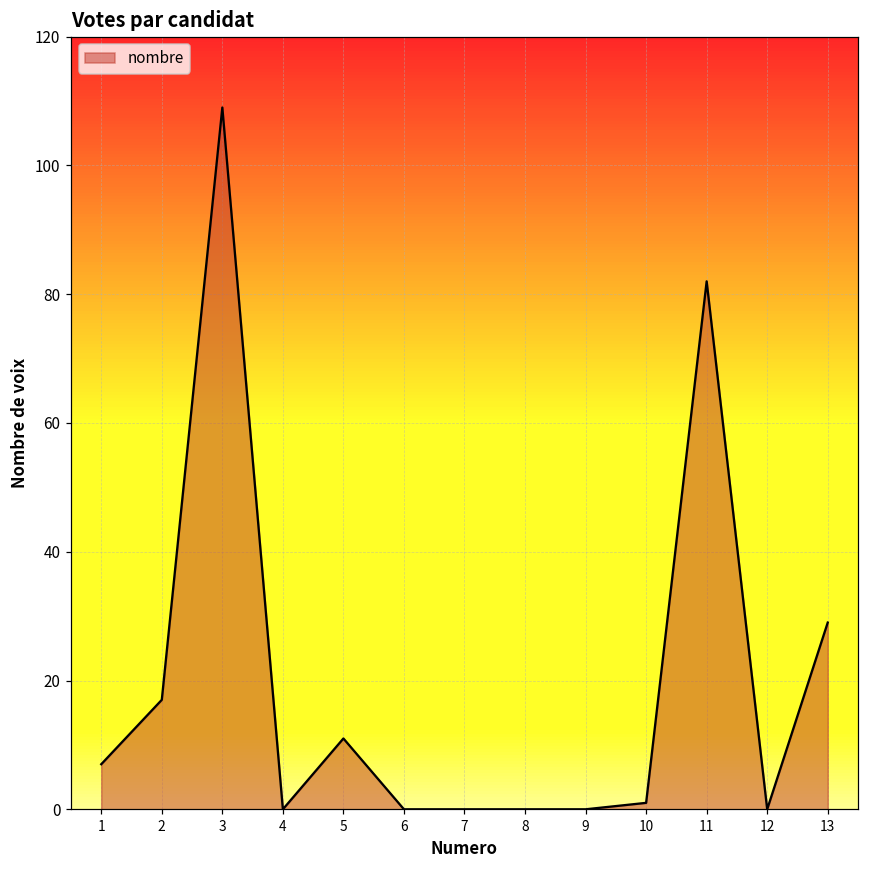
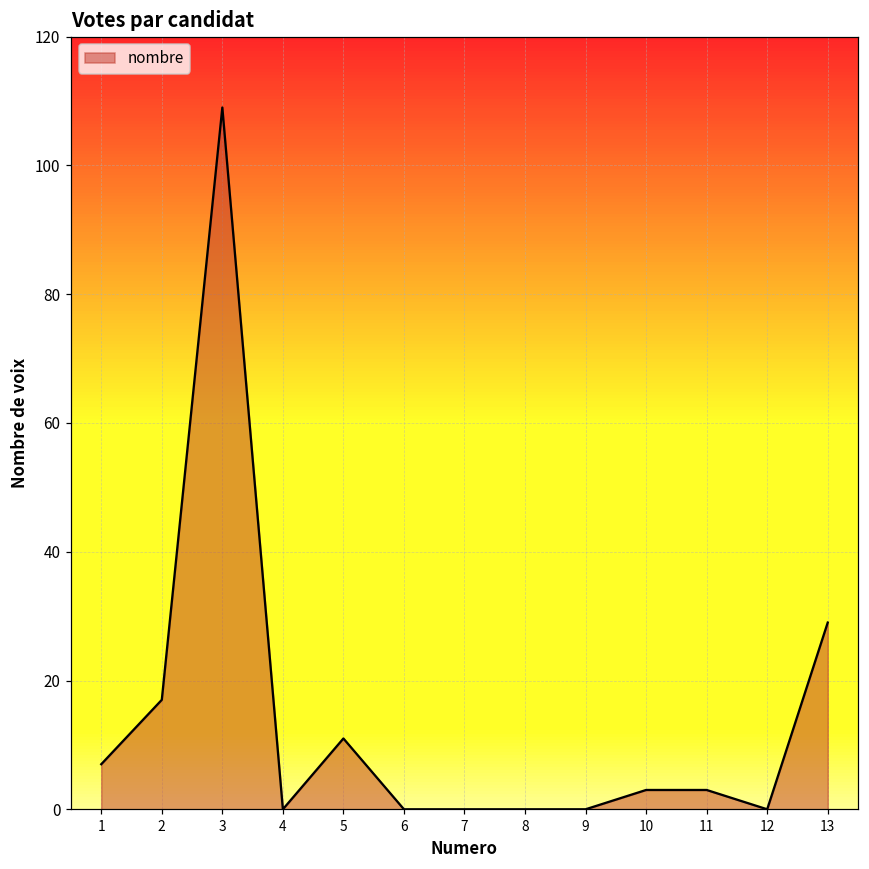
  {
    "1": 7,
    "2": 17,
    "3": 109,
    "4": 0,
    "5": 11,
    "6": 0,
    "7": 0,
    "8": 0,
    "9": 0,
-   "10": 1,
-   "11": 82,
+   "10": 3,
+   "11": 3,
    "12": 0,
    "13": 29
  }
